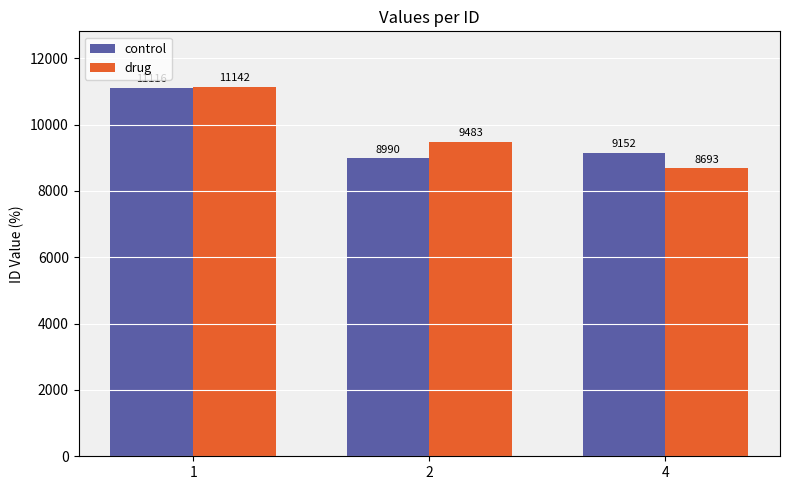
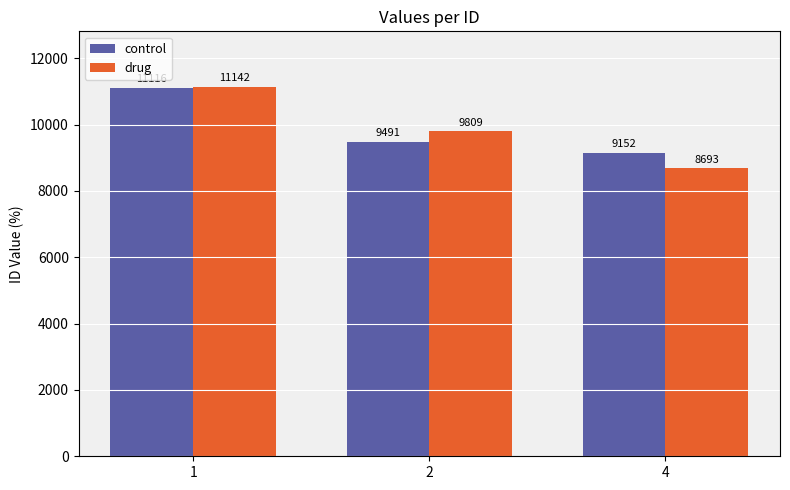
  {
    "control": {
-     "2": 8990,
+     "2": 9491,
      "4": 9152
    },
    "drug": {
      "1": 11142,
-     "2": 9483,
+     "2": 9809,
      "4": 8693
    }
  }
